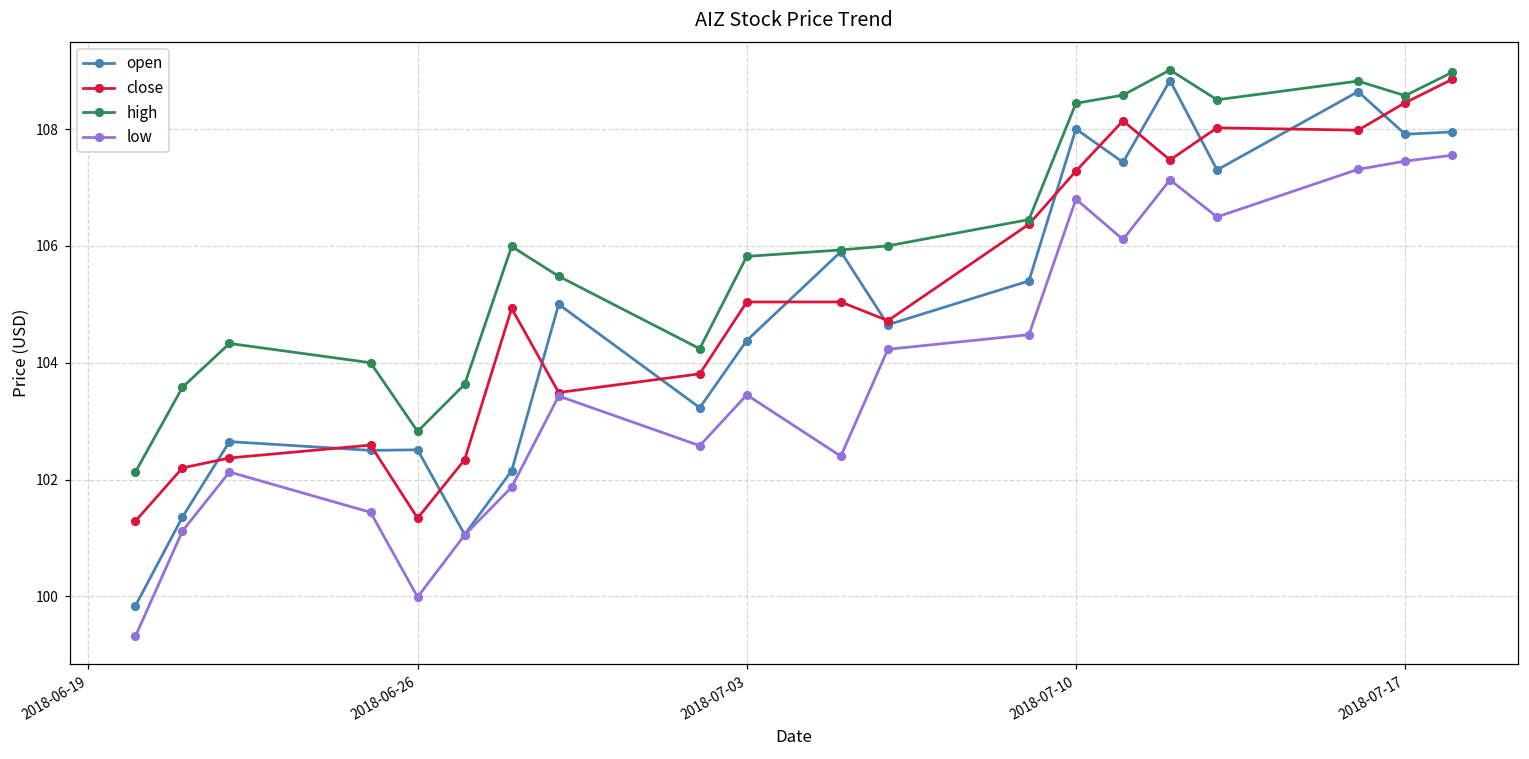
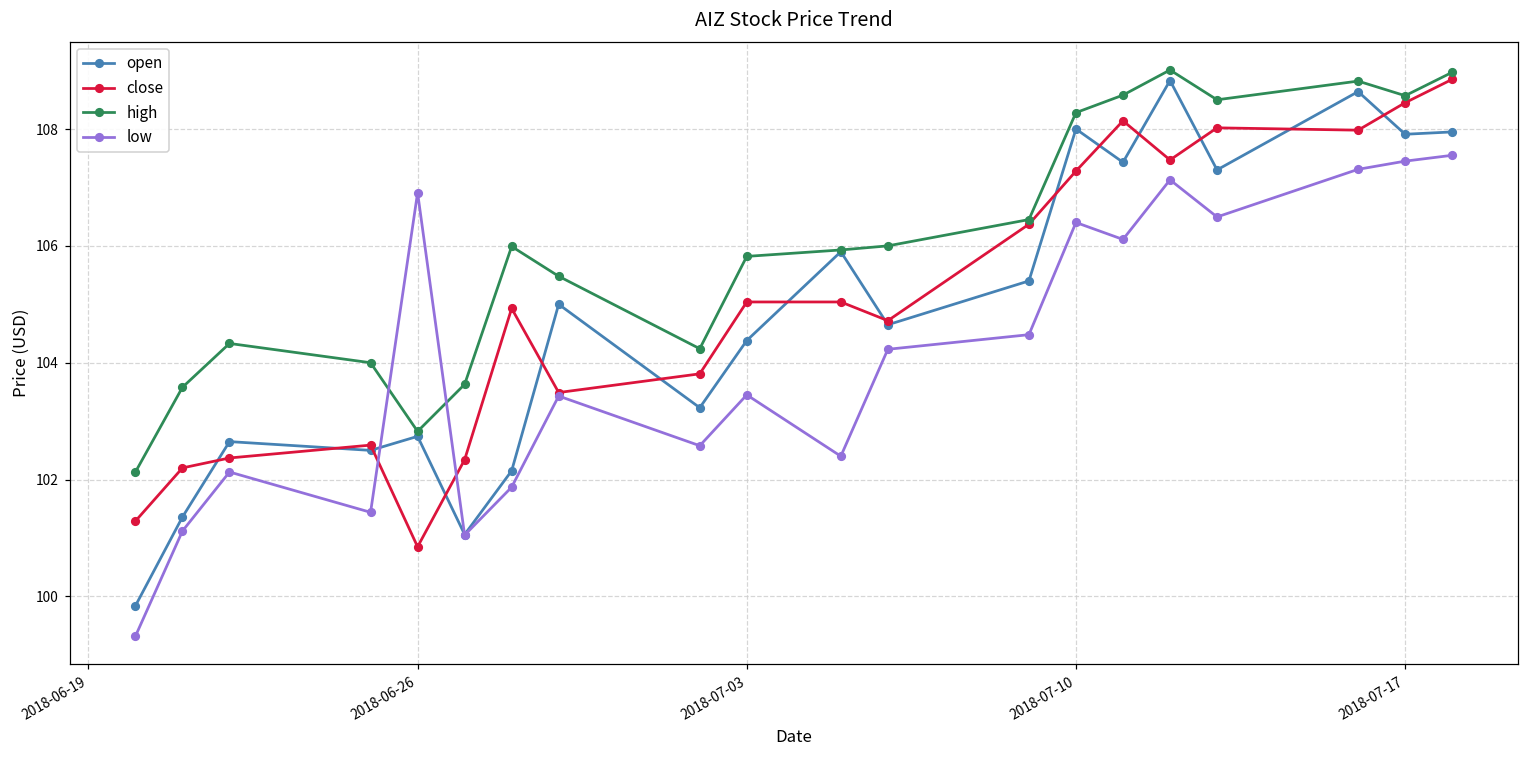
  {
    "open": {
-     "2018-06-26": 102.5,
+     "2018-06-26": 102.7,
      "2018-07-03": 104.4,
      "2018-07-10": 108.0,
      "2018-07-17": 107.9
    },
    "close": {
-     "2018-06-26": 101.3,
+     "2018-06-26": 100.9,
      "2018-07-03": 105.0,
      "2018-07-10": 107.3,
      "2018-07-17": 108.5
    },
    "high": {
      "2018-06-26": 102.8,
      "2018-07-03": 105.8,
-     "2018-07-10": 108.4,
+     "2018-07-10": 108.3,
      "2018-07-17": 108.6
    },
    "low": {
-     "2018-06-26": 100.0,
+     "2018-06-26": 106.9,
      "2018-07-03": 103.5,
-     "2018-07-10": 106.8,
+     "2018-07-10": 106.4,
      "2018-07-17": 107.5
    }
  }
